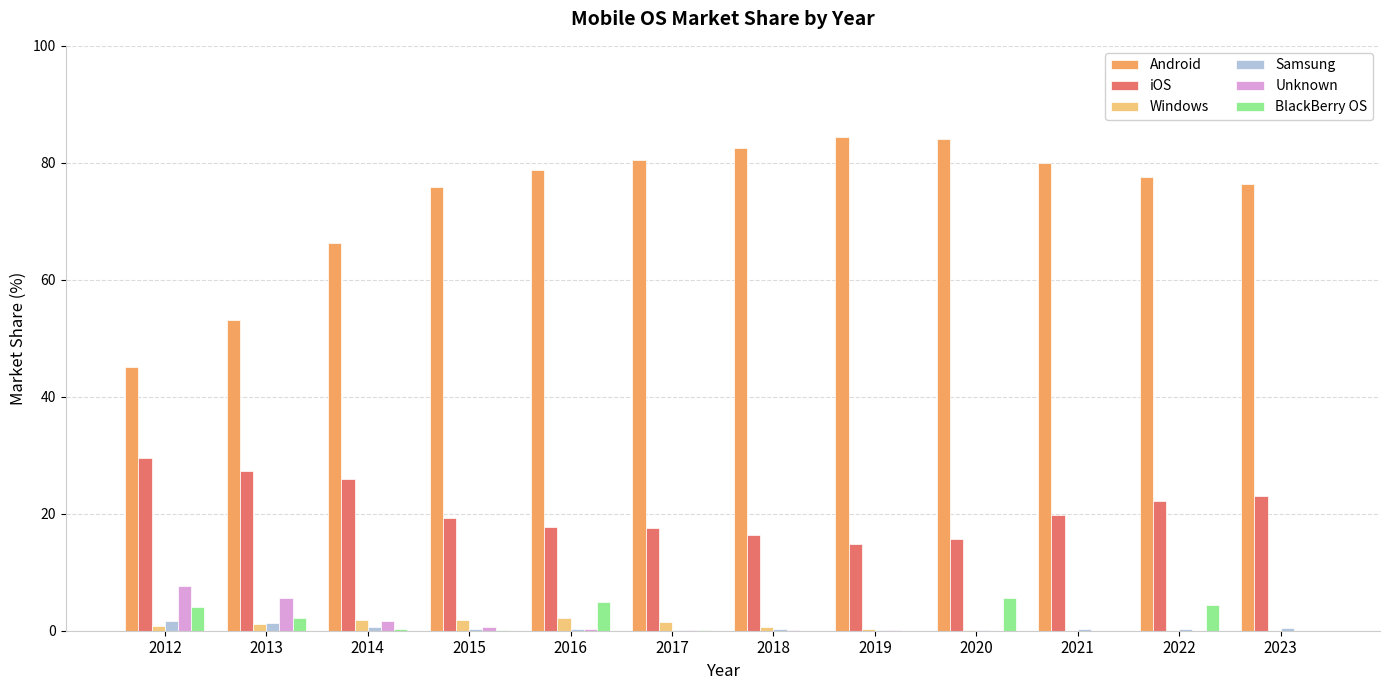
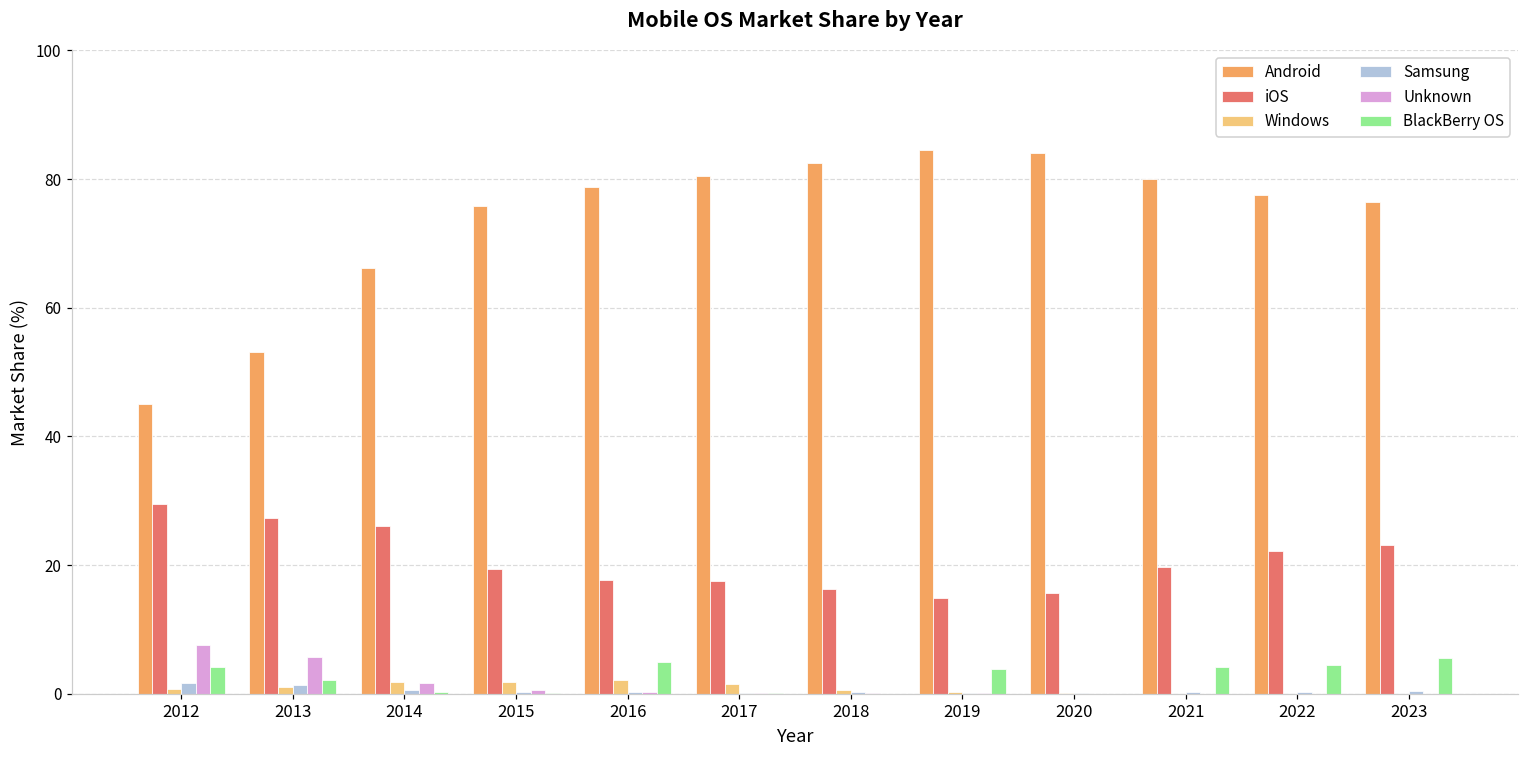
  {
    "BlackBerry OS": {
      "2012": 4,
      "2013": 2,
      "2016": 5,
-     "2019": 0,
-     "2020": 6,
-     "2021": 0,
+     "2019": 4,
+     "2020": 0,
+     "2021": 4,
      "2022": 4,
-     "2023": 0
+     "2023": 6
    }
  }
